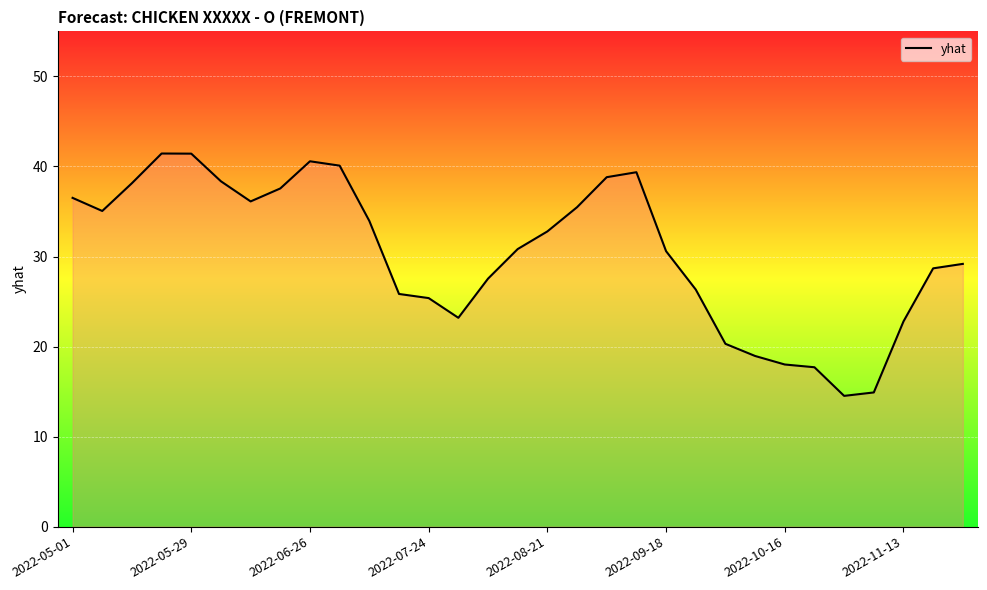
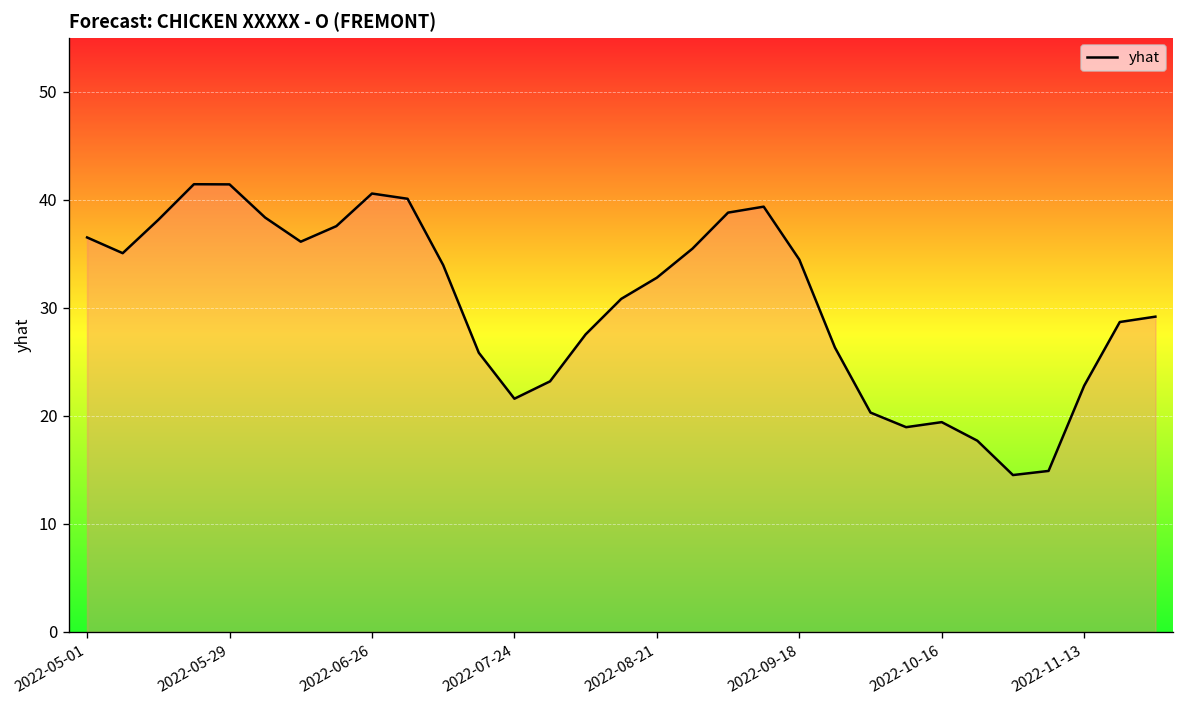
  {
    "2022-05-01": 37,
    "2022-05-29": 41,
    "2022-06-26": 41,
-   "2022-07-24": 25,
+   "2022-07-24": 22,
    "2022-08-21": 33,
-   "2022-09-18": 31,
-   "2022-10-16": 18,
+   "2022-09-18": 34,
+   "2022-10-16": 19,
    "2022-11-13": 23
  }
